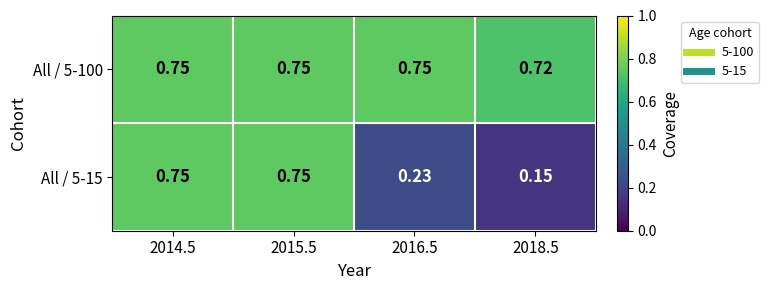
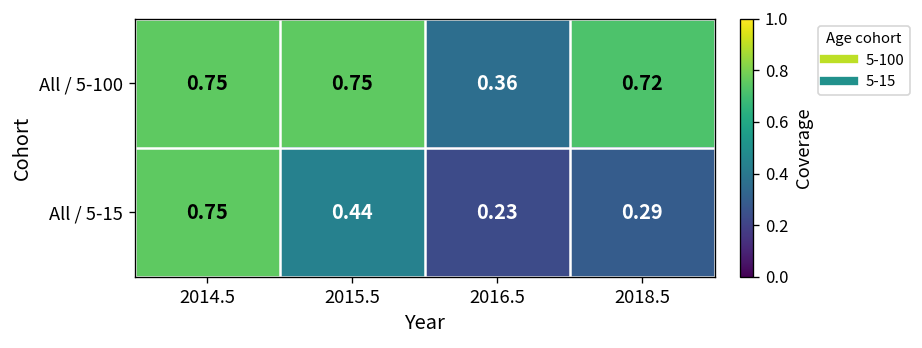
  {
    "All / 5-100": {
      "2014.5": 0.75,
      "2015.5": 0.75,
-     "2016.5": 0.75,
+     "2016.5": 0.36,
      "2018.5": 0.72
    },
    "All / 5-15": {
      "2014.5": 0.75,
-     "2015.5": 0.75,
+     "2015.5": 0.44,
      "2016.5": 0.23,
-     "2018.5": 0.15
+     "2018.5": 0.29
    }
  }
